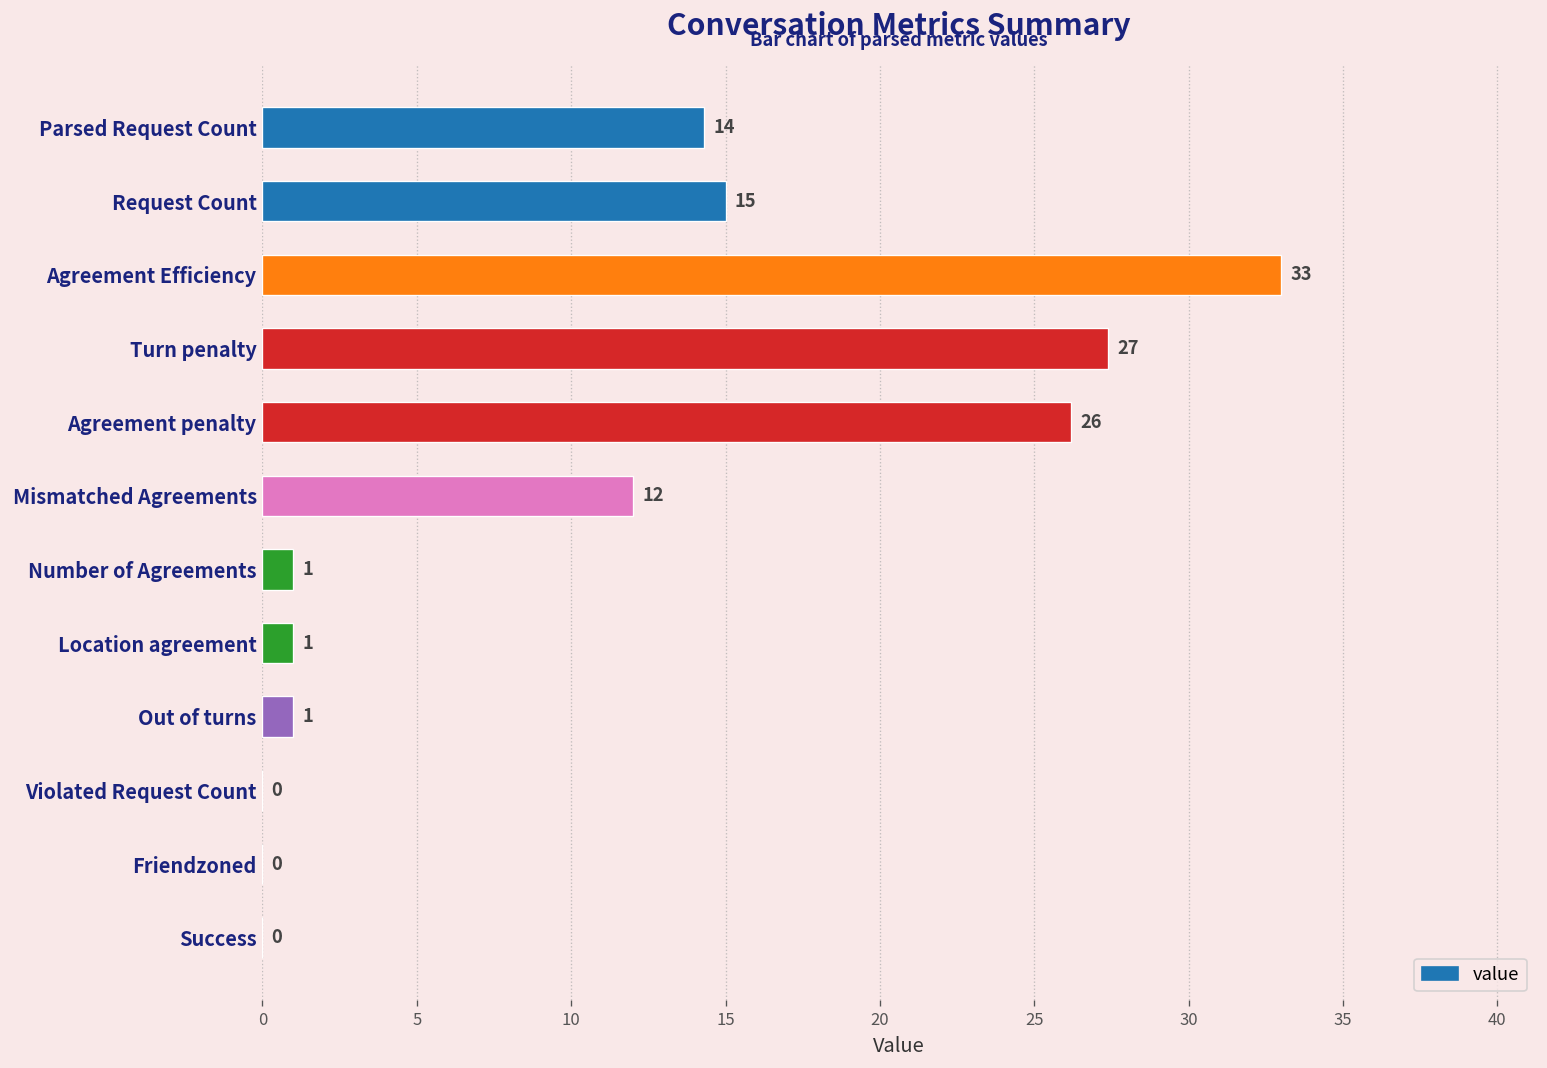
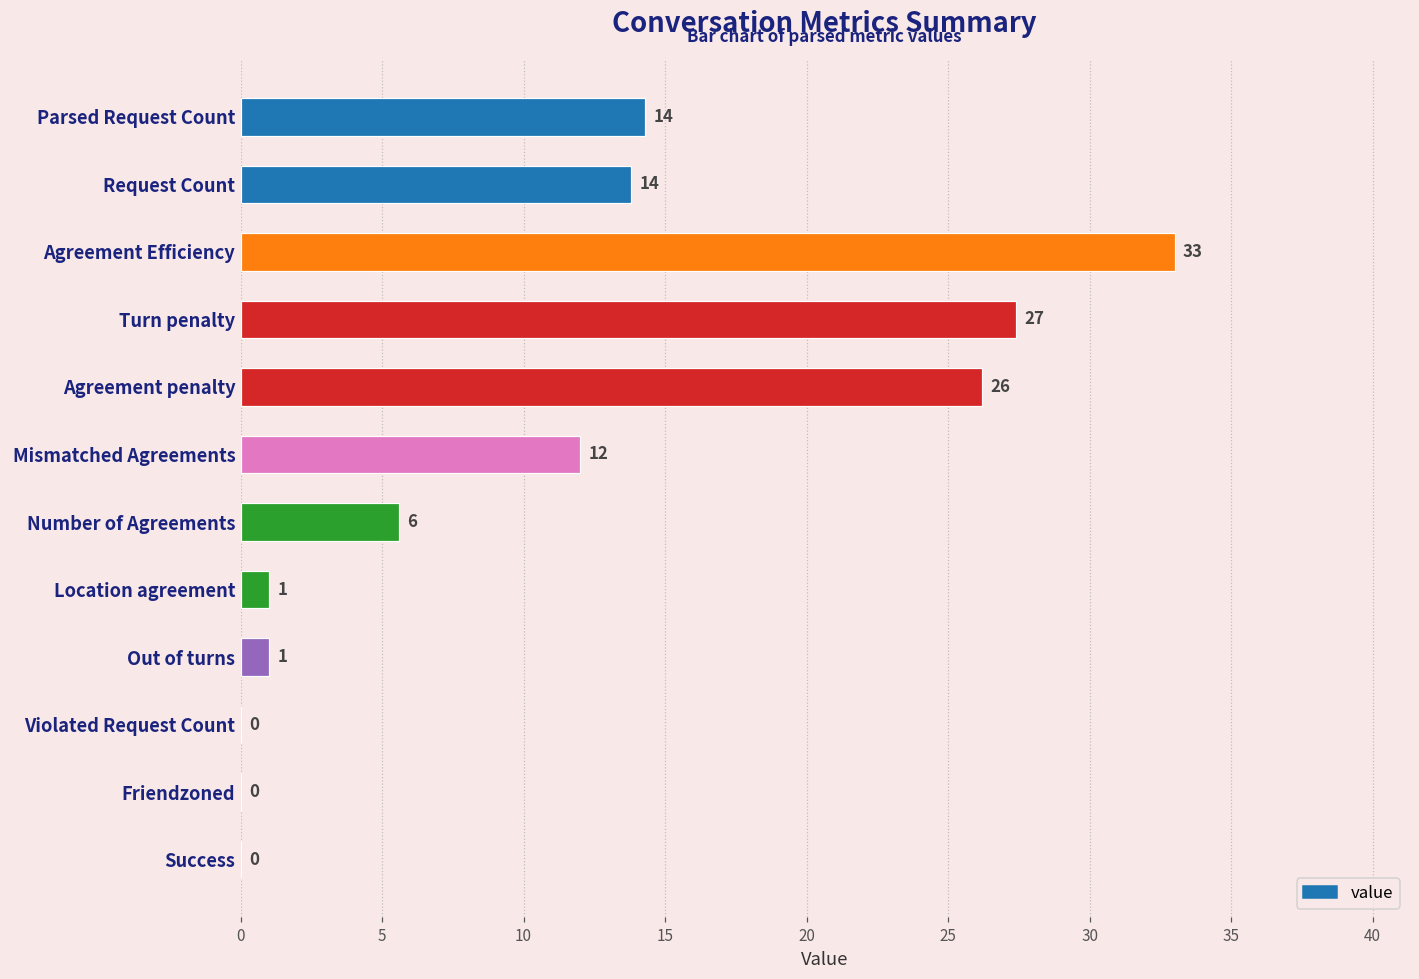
  {
    "Parsed Request Count": 14,
-   "Request Count": 15,
+   "Request Count": 14,
    "Agreement Efficiency": 33,
    "Turn penalty": 27,
    "Agreement penalty": 26,
    "Mismatched Agreements": 12,
-   "Number of Agreements": 1,
+   "Number of Agreements": 6,
    "Location agreement": 1,
    "Out of turns": 1,
    "Violated Request Count": 0,
    "Friendzoned": 0,
    "Success": 0
  }
